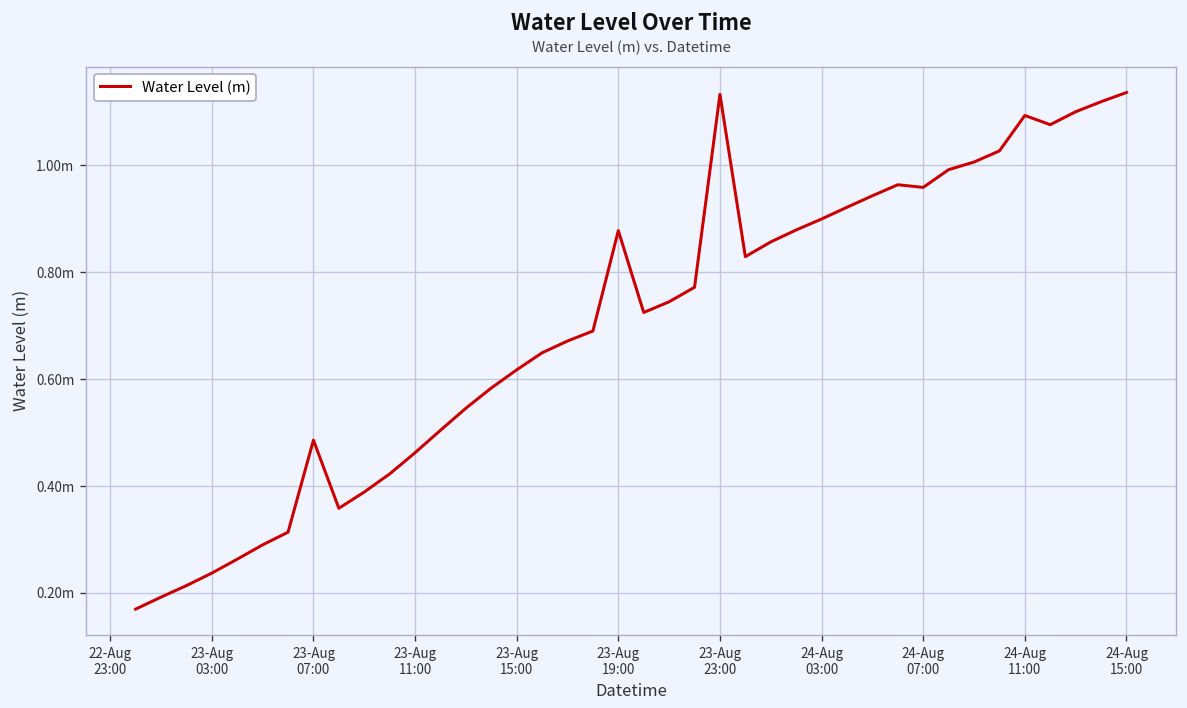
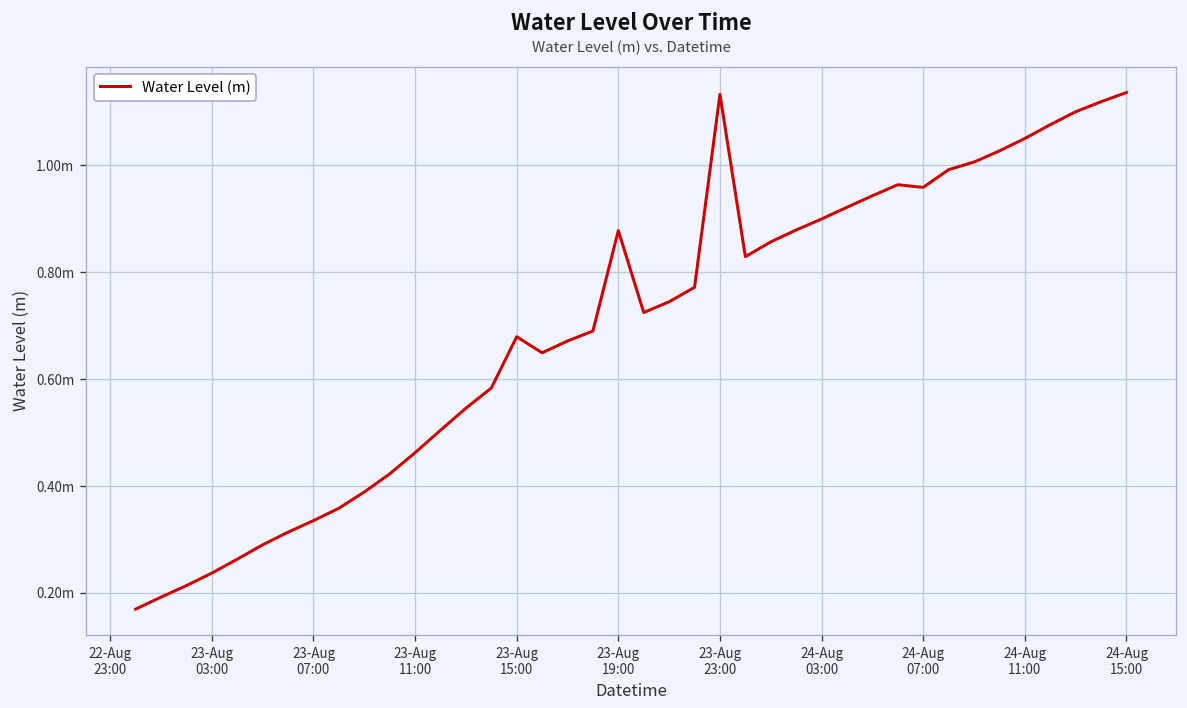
  {
    "23-Aug 03:00": "0.24m",
-   "23-Aug 07:00": "0.49m",
+   "23-Aug 07:00": "0.34m",
    "23-Aug 11:00": "0.46m",
-   "23-Aug 15:00": "0.62m",
+   "23-Aug 15:00": "0.68m",
    "23-Aug 19:00": "0.88m",
    "23-Aug 23:00": "1.13m",
    "24-Aug 03:00": "0.90m",
    "24-Aug 07:00": "0.96m",
-   "24-Aug 11:00": "1.09m",
+   "24-Aug 11:00": "1.05m",
    "24-Aug 15:00": "1.14m"
  }
